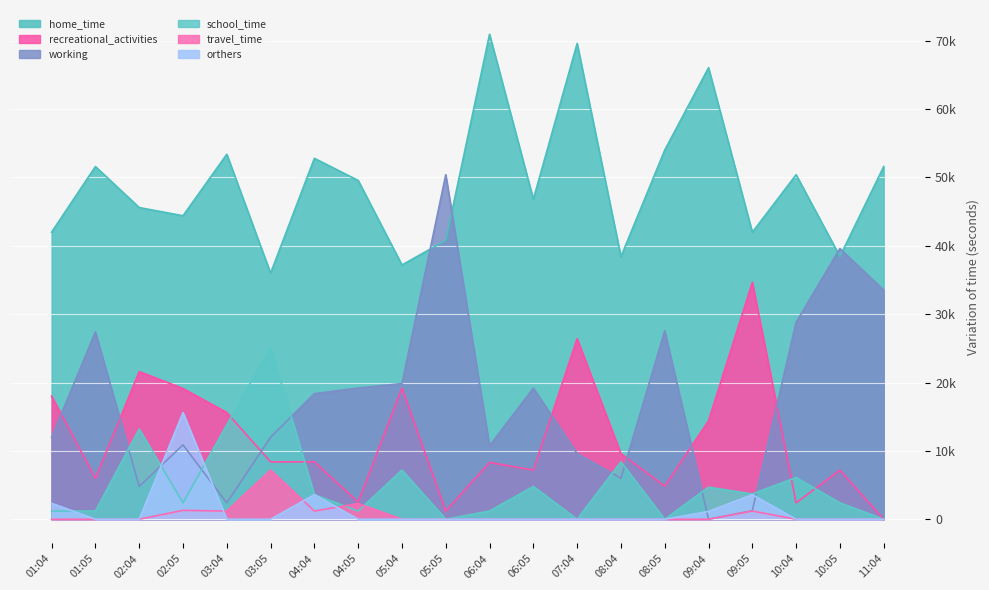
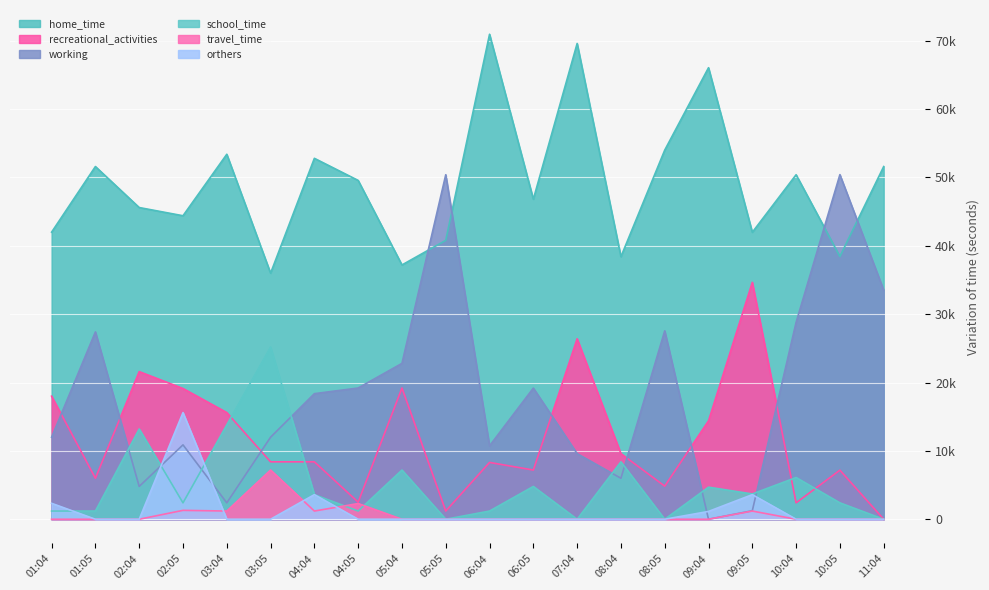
  {
    "working": {
      "01:04": 12000,
      "01:05": 27000,
      "02:04": 5000,
      "02:05": 11000,
      "03:04": 2000,
      "03:05": 12000,
      "04:04": 18000,
      "04:05": 19000,
-     "05:04": 20000,
+     "05:04": 23000,
      "05:05": 50000,
      "06:04": 11000,
      "06:05": 19000,
      "07:04": 10000,
      "08:04": 6000,
      "08:05": 28000,
      "10:04": 29000,
-     "10:05": 40000,
+     "10:05": 50000,
      "11:04": 34000
    },
    "orthers": {
      "01:04": 2000,
      "02:05": 16000,
      "03:04": 0,
      "03:05": 0,
      "04:05": 0,
      "09:04": 1000
    }
  }
